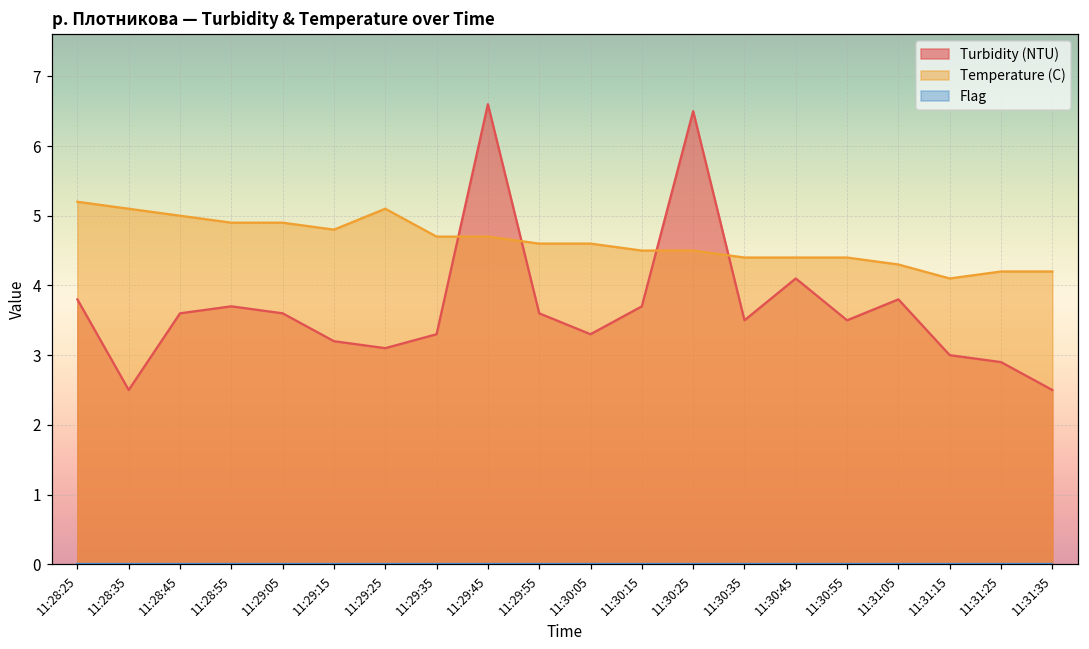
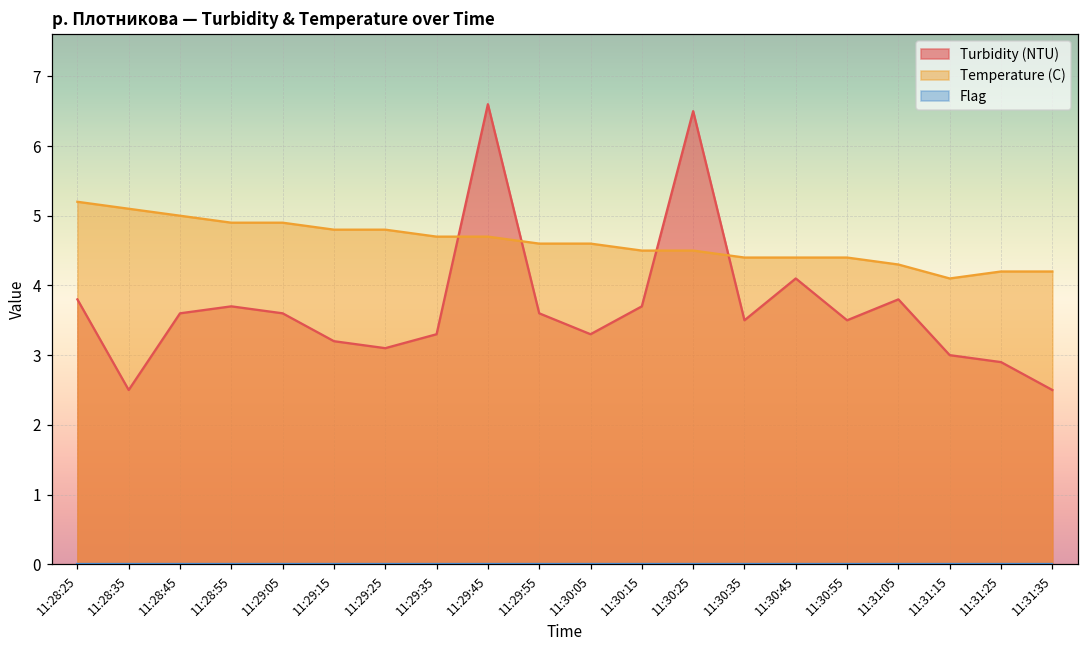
  {
    "Turbidity (NTU)": {
      "11:28:25": 3.8,
      "11:28:35": 2.5,
      "11:28:45": 3.6,
      "11:28:55": 3.7,
      "11:29:05": 3.6,
      "11:29:15": 3.2,
      "11:29:25": 3.1,
      "11:29:35": 3.3,
      "11:29:45": 6.6,
      "11:29:55": 3.6,
      "11:30:05": 3.3,
      "11:30:15": 3.7,
      "11:30:25": 6.5,
      "11:30:35": 3.5,
      "11:30:45": 4.1,
      "11:30:55": 3.5,
      "11:31:05": 3.8,
      "11:31:15": 3.0,
      "11:31:25": 2.9,
      "11:31:35": 2.5
    },
    "Temperature (C)": {
      "11:28:25": 5.2,
      "11:28:35": 5.1,
      "11:28:45": 5.0,
      "11:28:55": 4.9,
      "11:29:05": 4.9,
      "11:29:15": 4.8,
-     "11:29:25": 5.1,
+     "11:29:25": 4.8,
      "11:29:35": 4.7,
      "11:29:45": 4.7,
      "11:29:55": 4.6,
      "11:30:05": 4.6,
      "11:30:15": 4.5,
      "11:30:25": 4.5,
      "11:30:35": 4.4,
      "11:30:45": 4.4,
      "11:30:55": 4.4,
      "11:31:05": 4.3,
      "11:31:15": 4.1,
      "11:31:25": 4.2,
      "11:31:35": 4.2
    },
    "Flag": {
      "11:28:25": 0.0,
      "11:28:35": 0.0,
      "11:28:45": 0.0,
      "11:28:55": 0.0,
      "11:29:05": 0.0,
      "11:29:15": 0.0,
      "11:29:25": 0.0,
      "11:29:35": 0.0,
      "11:29:45": 0.0,
      "11:29:55": 0.0,
      "11:30:05": 0.0,
      "11:30:15": 0.0,
      "11:30:25": 0.0,
      "11:30:35": 0.0,
      "11:30:45": 0.0,
      "11:30:55": 0.0,
      "11:31:05": 0.0,
      "11:31:15": 0.0,
      "11:31:25": 0.0,
      "11:31:35": 0.0
    }
  }
